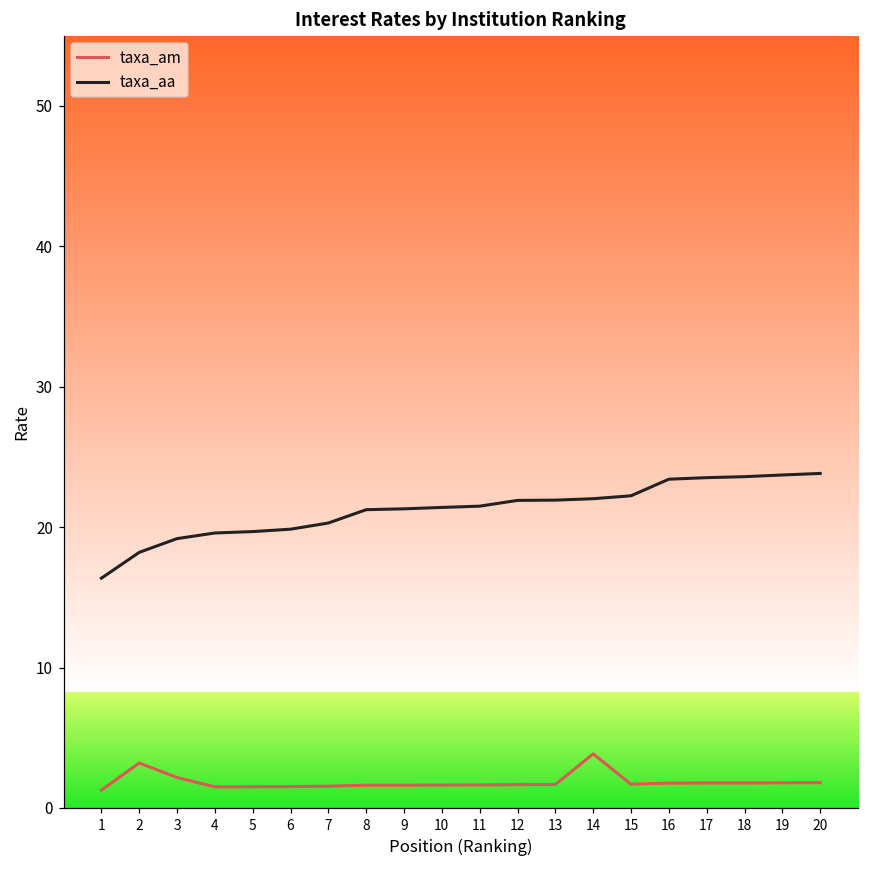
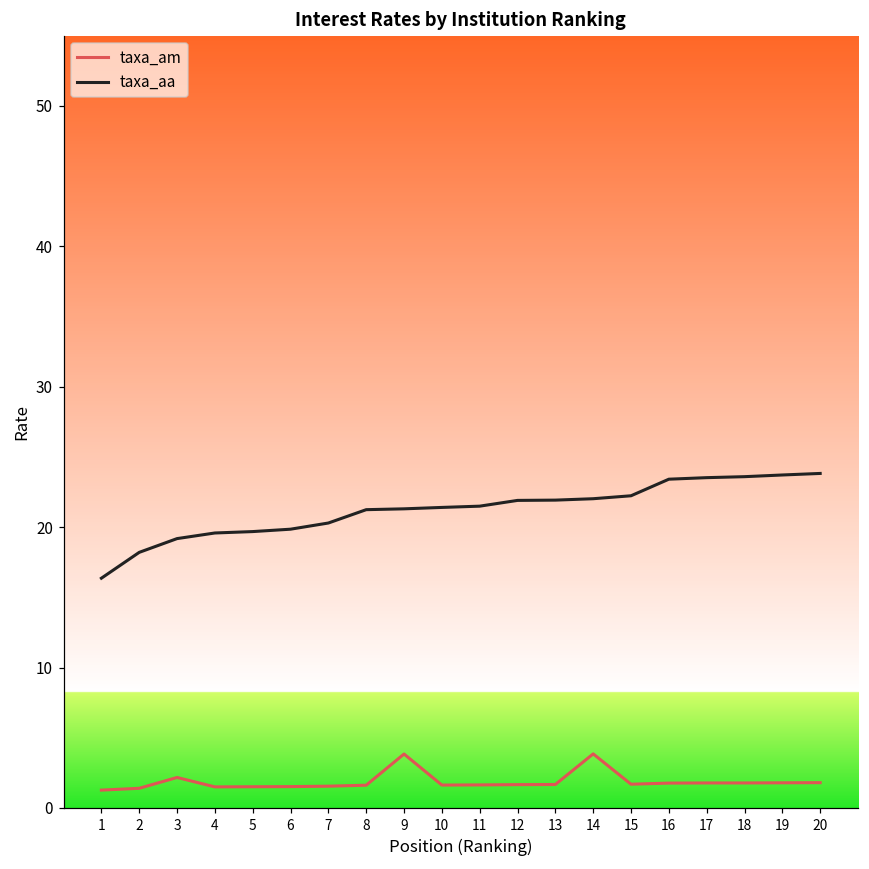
  {
    "taxa_am": {
      "1": 1.3,
-     "2": 3.2,
+     "2": 1.4,
      "3": 2.2,
      "4": 1.5,
      "5": 1.5,
      "6": 1.5,
      "7": 1.6,
      "8": 1.6,
-     "9": 1.6,
+     "9": 3.8,
      "10": 1.6,
      "11": 1.6,
      "12": 1.7,
      "13": 1.7,
      "14": 3.9,
      "15": 1.7,
      "16": 1.8,
      "17": 1.8,
      "18": 1.8,
      "19": 1.8,
      "20": 1.8
    },
    "taxa_aa": {
      "1": 16.4,
      "2": 18.2,
      "3": 19.2,
      "4": 19.6,
      "5": 19.7,
      "6": 19.9,
      "7": 20.3,
      "8": 21.2,
      "9": 21.3,
      "10": 21.4,
      "11": 21.5,
      "12": 21.9,
      "13": 21.9,
      "14": 22.0,
      "15": 22.2,
      "16": 23.4,
      "17": 23.5,
      "18": 23.6,
      "19": 23.7,
      "20": 23.8
    }
  }
